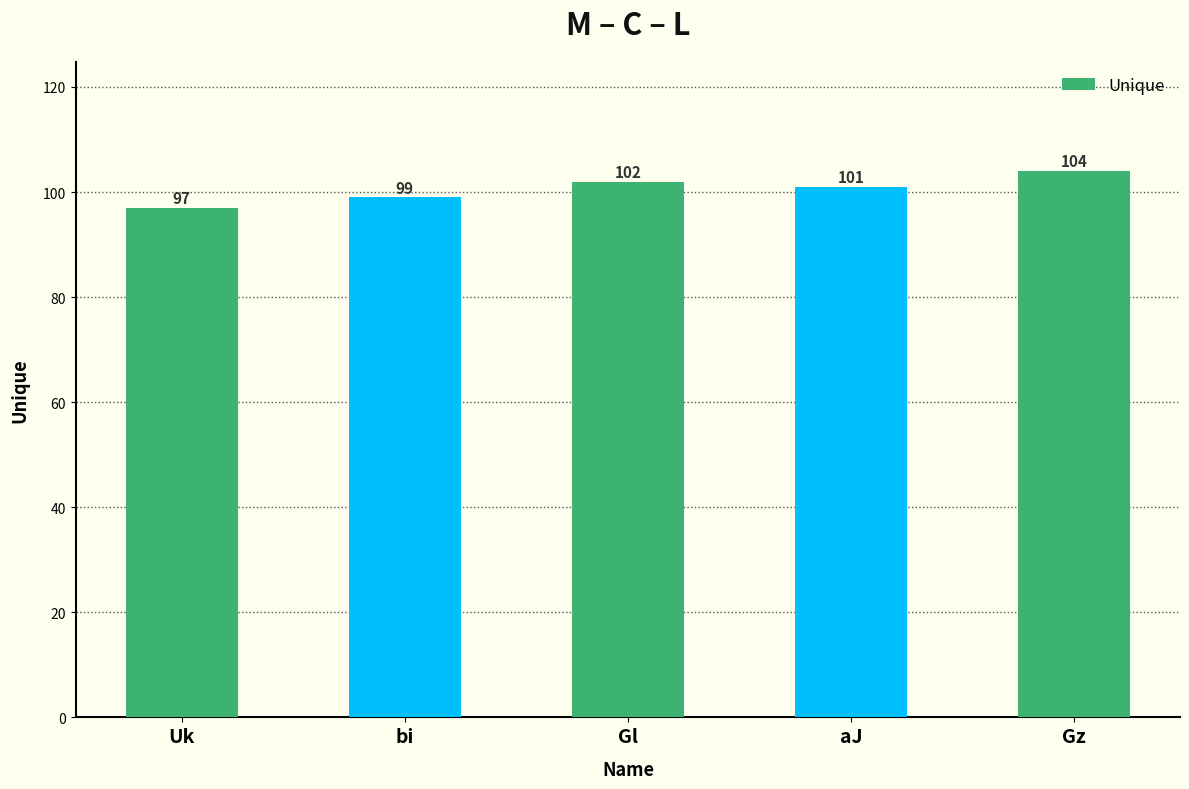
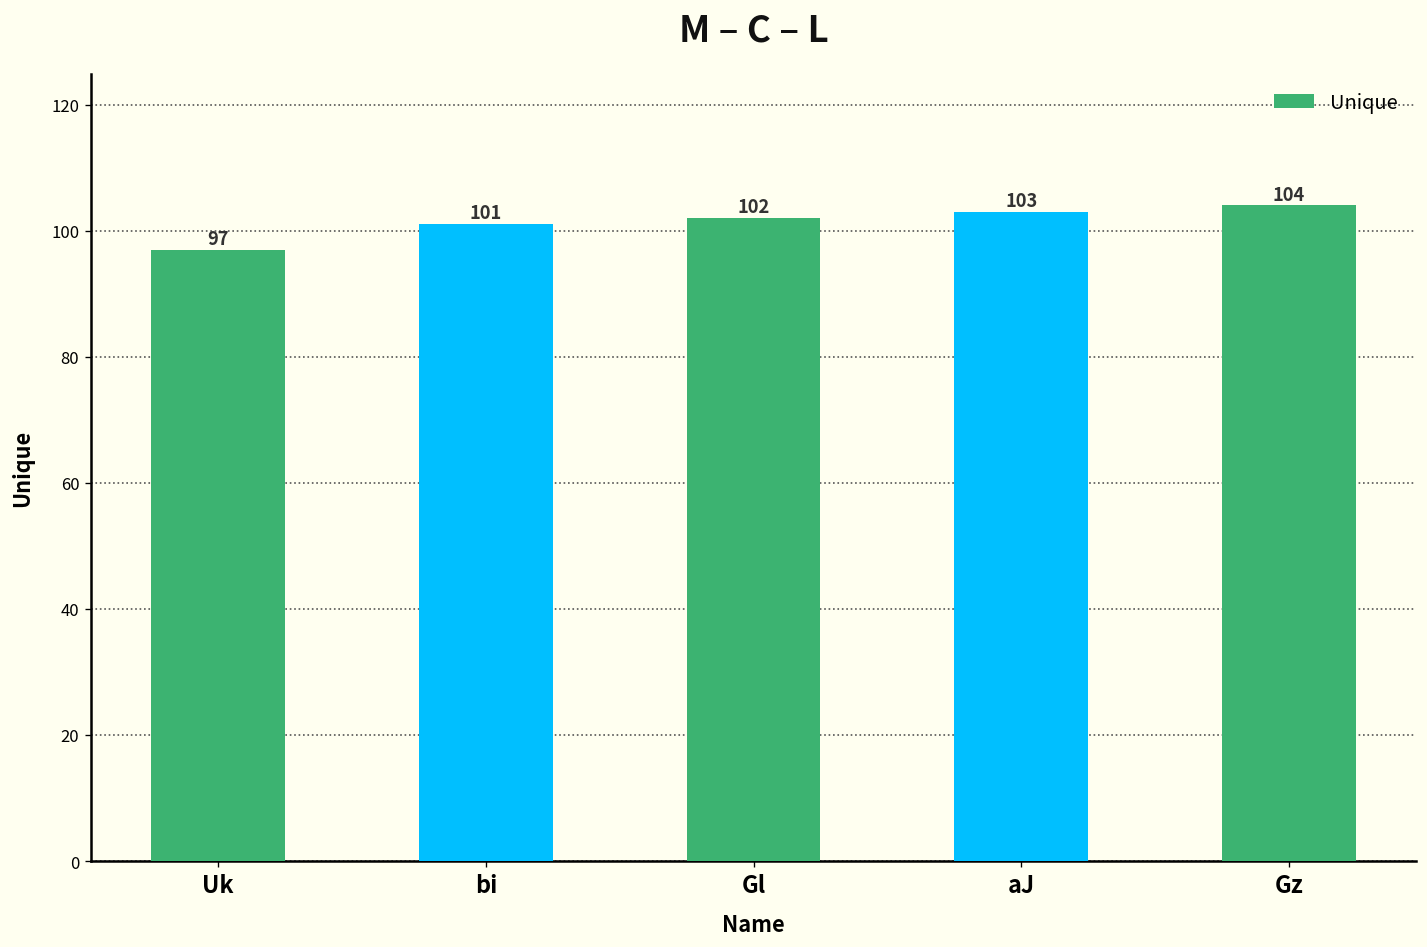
  {
    "Uk": 97,
-   "bi": 99,
+   "bi": 101,
    "Gl": 102,
-   "aJ": 101,
+   "aJ": 103,
    "Gz": 104
  }
